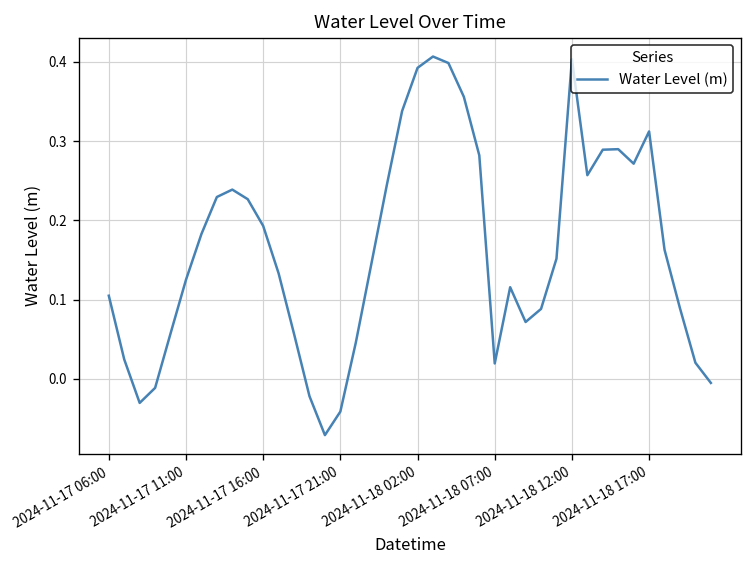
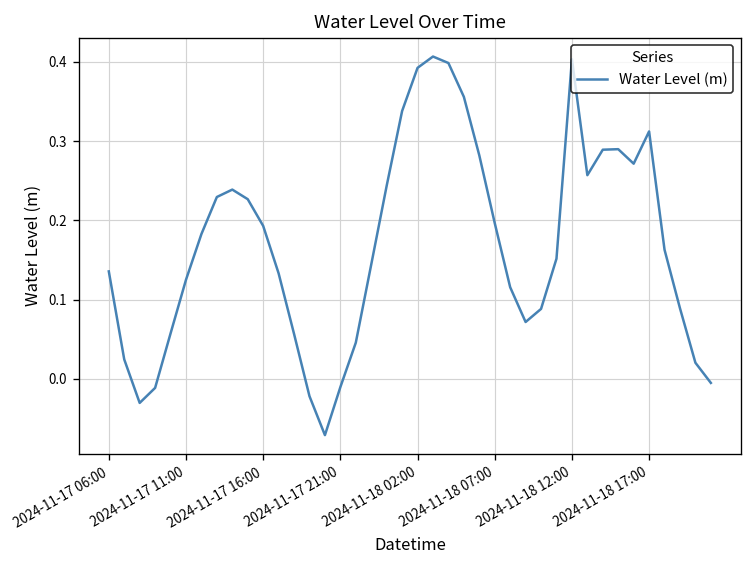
  {
-   "2024-11-17 06:00": 0.10,
+   "2024-11-17 06:00": 0.14,
    "2024-11-17 11:00": 0.13,
    "2024-11-17 16:00": 0.19,
-   "2024-11-17 21:00": -0.04,
+   "2024-11-17 21:00": -0.01,
    "2024-11-18 02:00": 0.39,
-   "2024-11-18 07:00": 0.02,
+   "2024-11-18 07:00": 0.20,
    "2024-11-18 17:00": 0.31
  }
